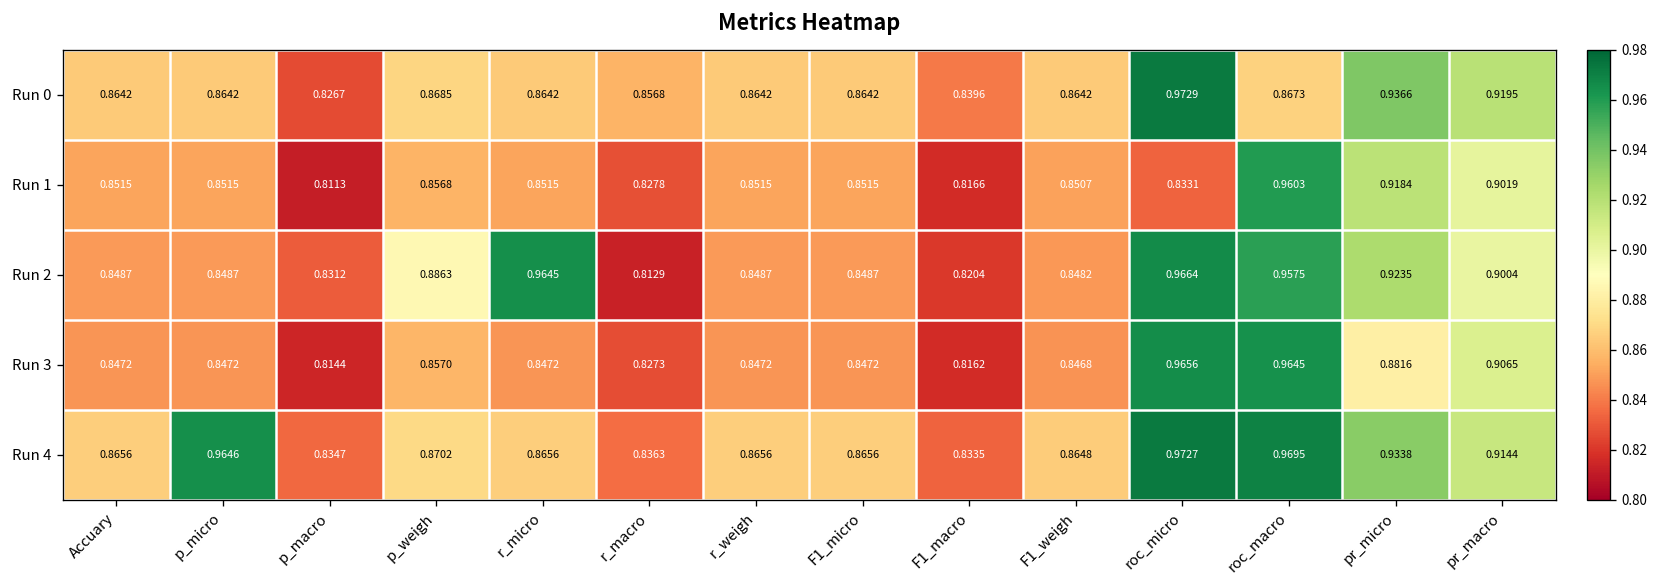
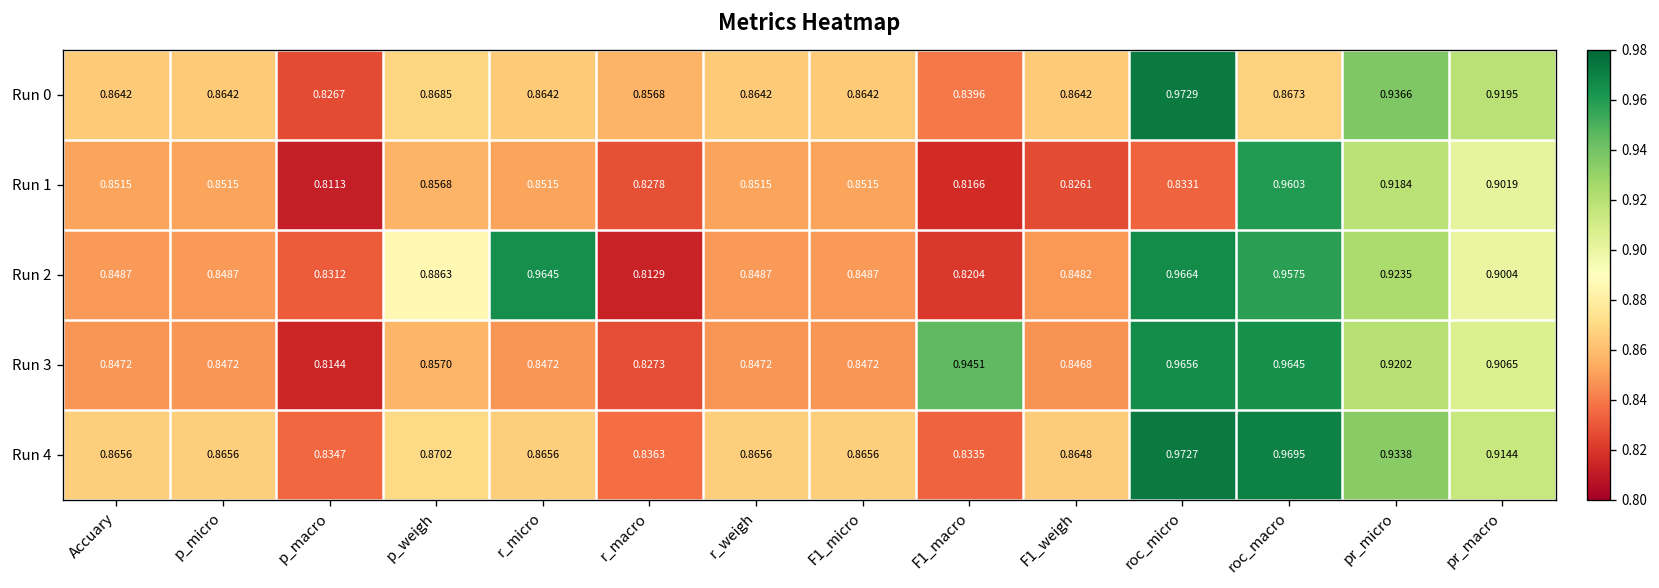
  {
    "Run 0": {
      "Accuary": 0.8642,
      "p_micro": 0.8642,
      "p_macro": 0.8267,
      "p_weigh": 0.8685,
      "r_micro": 0.8642,
      "r_macro": 0.8568,
      "r_weigh": 0.8642,
      "F1_micro": 0.8642,
      "F1_macro": 0.8396,
      "F1_weigh": 0.8642,
      "roc_micro": 0.9729,
      "roc_macro": 0.8673,
      "pr_micro": 0.9366,
      "pr_macro": 0.9195
    },
    "Run 1": {
      "Accuary": 0.8515,
      "p_micro": 0.8515,
      "p_macro": 0.8113,
      "p_weigh": 0.8568,
      "r_micro": 0.8515,
      "r_macro": 0.8278,
      "r_weigh": 0.8515,
      "F1_micro": 0.8515,
      "F1_macro": 0.8166,
-     "F1_weigh": 0.8507,
+     "F1_weigh": 0.8261,
      "roc_micro": 0.8331,
      "roc_macro": 0.9603,
      "pr_micro": 0.9184,
      "pr_macro": 0.9019
    },
    "Run 2": {
      "Accuary": 0.8487,
      "p_micro": 0.8487,
      "p_macro": 0.8312,
      "p_weigh": 0.8863,
      "r_micro": 0.9645,
      "r_macro": 0.8129,
      "r_weigh": 0.8487,
      "F1_micro": 0.8487,
      "F1_macro": 0.8204,
      "F1_weigh": 0.8482,
      "roc_micro": 0.9664,
      "roc_macro": 0.9575,
      "pr_micro": 0.9235,
      "pr_macro": 0.9004
    },
    "Run 3": {
      "Accuary": 0.8472,
      "p_micro": 0.8472,
      "p_macro": 0.8144,
      "p_weigh": 0.8570,
      "r_micro": 0.8472,
      "r_macro": 0.8273,
      "r_weigh": 0.8472,
      "F1_micro": 0.8472,
-     "F1_macro": 0.8162,
+     "F1_macro": 0.9451,
      "F1_weigh": 0.8468,
      "roc_micro": 0.9656,
      "roc_macro": 0.9645,
-     "pr_micro": 0.8816,
+     "pr_micro": 0.9202,
      "pr_macro": 0.9065
    },
    "Run 4": {
      "Accuary": 0.8656,
-     "p_micro": 0.9646,
+     "p_micro": 0.8656,
      "p_macro": 0.8347,
      "p_weigh": 0.8702,
      "r_micro": 0.8656,
      "r_macro": 0.8363,
      "r_weigh": 0.8656,
      "F1_micro": 0.8656,
      "F1_macro": 0.8335,
      "F1_weigh": 0.8648,
      "roc_micro": 0.9727,
      "roc_macro": 0.9695,
      "pr_micro": 0.9338,
      "pr_macro": 0.9144
    }
  }
